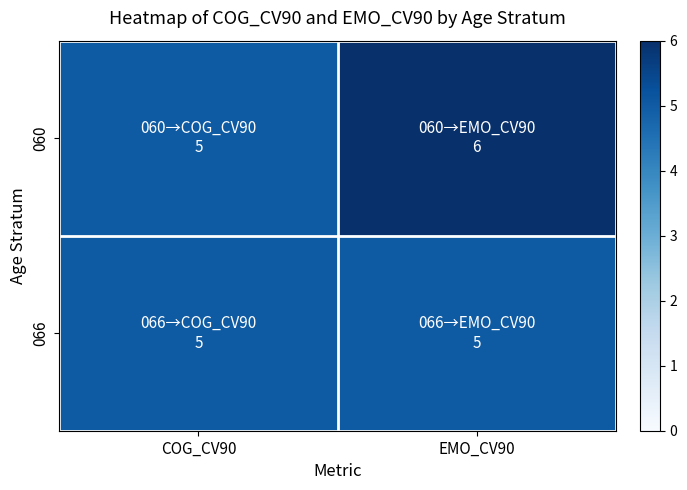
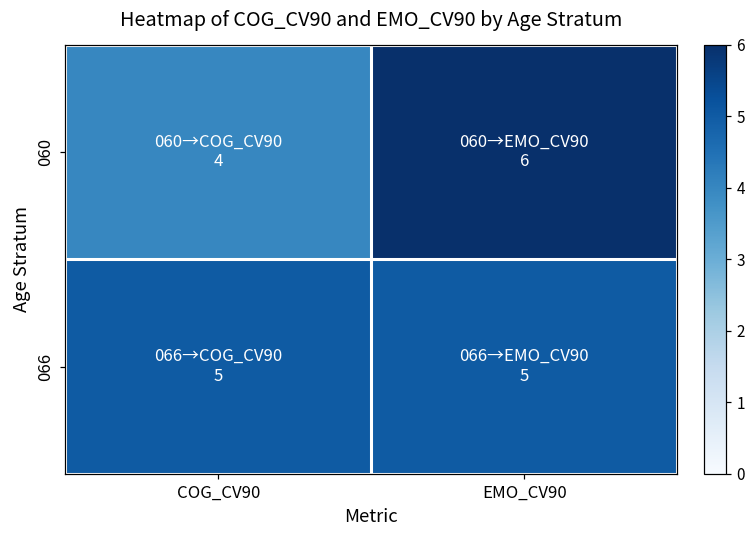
  {
    "060": {
-     "COG_CV90": 5
+     "COG_CV90": 4
    }
  }
